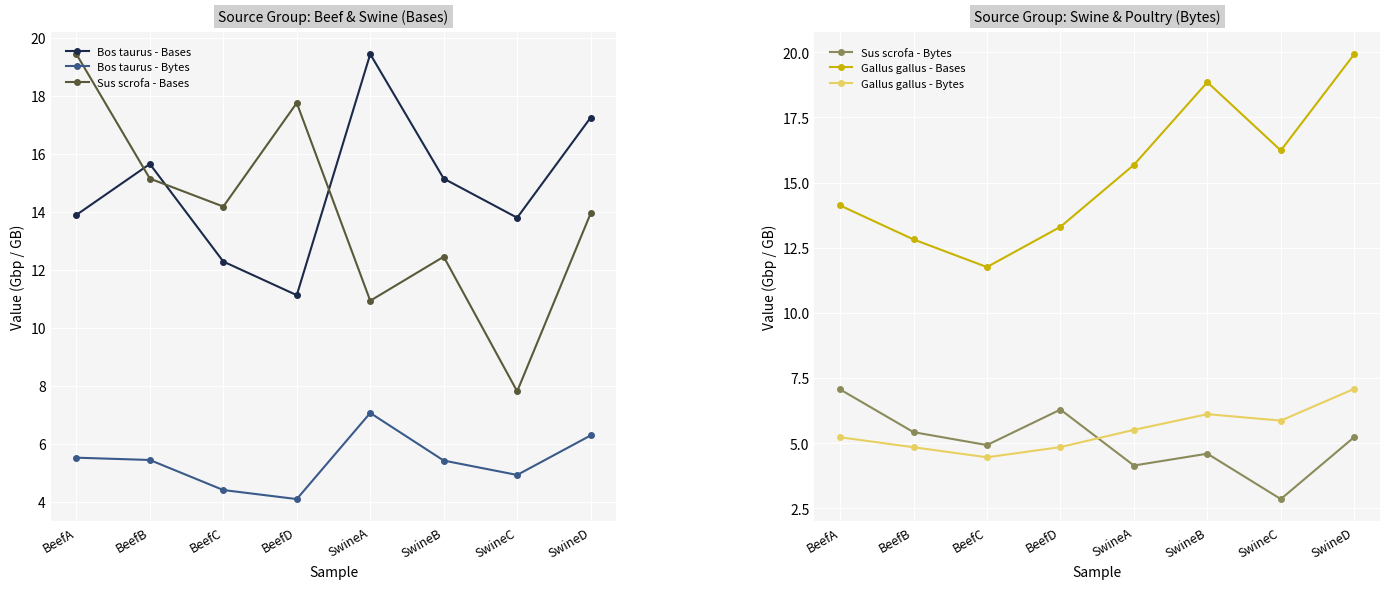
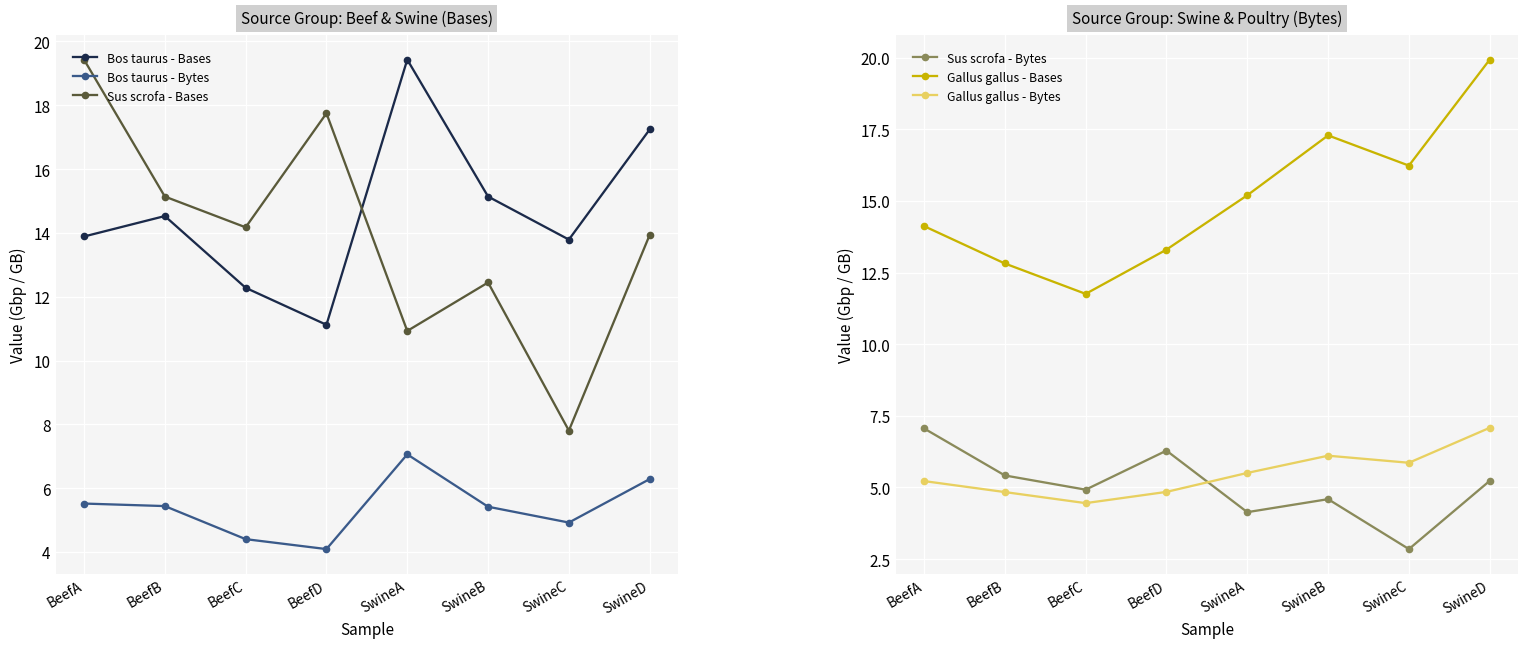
  {
    "Source Group: Beef & Swine (Bases)": {
      "Bos taurus - Bases": {
        "BeefA": 13.9,
-       "BeefB": 15.6,
+       "BeefB": 14.5,
        "BeefC": 12.3,
        "BeefD": 11.1,
        "SwineA": 19.4,
        "SwineB": 15.1,
        "SwineC": 13.8,
        "SwineD": 17.2
      },
      "Bos taurus - Bytes": {
        "BeefA": 5.5,
        "BeefB": 5.4,
        "BeefC": 4.4,
        "BeefD": 4.1,
        "SwineA": 7.1,
        "SwineB": 5.4,
        "SwineC": 4.9,
        "SwineD": 6.3
      },
      "Sus scrofa - Bases": {
        "BeefA": 19.4,
        "BeefB": 15.1,
        "BeefC": 14.2,
        "BeefD": 17.7,
        "SwineA": 10.9,
        "SwineB": 12.4,
        "SwineC": 7.8,
        "SwineD": 13.9
      }
    },
    "Source Group: Swine & Poultry (Bytes)": {
      "Sus scrofa - Bytes": {
        "BeefA": 7.1,
        "BeefB": 5.4,
        "BeefC": 4.9,
        "BeefD": 6.3,
        "SwineA": 4.1,
        "SwineB": 4.6,
        "SwineC": 2.8,
        "SwineD": 5.2
      },
      "Gallus gallus - Bases": {
        "BeefA": 14.1,
        "BeefB": 12.8,
        "BeefC": 11.8,
        "BeefD": 13.3,
-       "SwineA": 15.7,
-       "SwineB": 18.9,
+       "SwineA": 15.2,
+       "SwineB": 17.3,
        "SwineC": 16.2,
        "SwineD": 19.9
      },
      "Gallus gallus - Bytes": {
        "BeefA": 5.2,
        "BeefB": 4.8,
        "BeefC": 4.5,
        "BeefD": 4.8,
        "SwineA": 5.5,
        "SwineB": 6.1,
        "SwineC": 5.9,
        "SwineD": 7.1
      }
    }
  }
